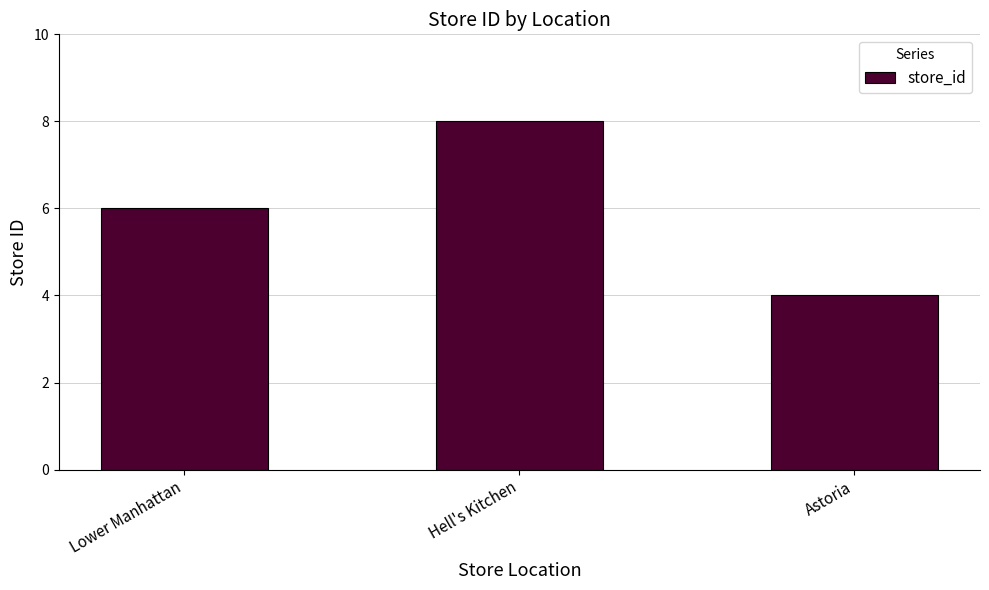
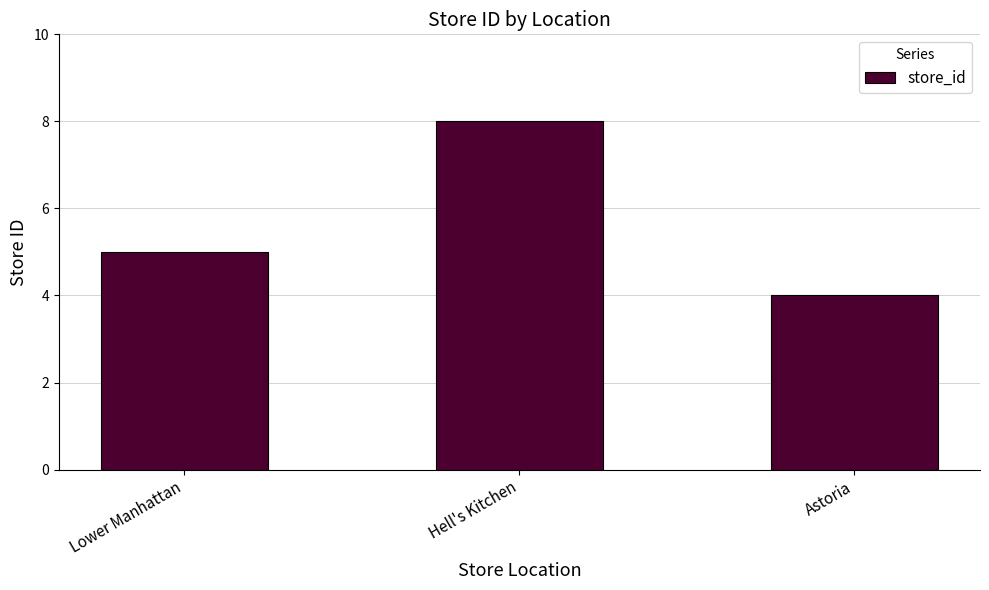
  {
-   "Lower Manhattan": 6,
+   "Lower Manhattan": 5,
    "Hell's Kitchen": 8,
    "Astoria": 4
  }
